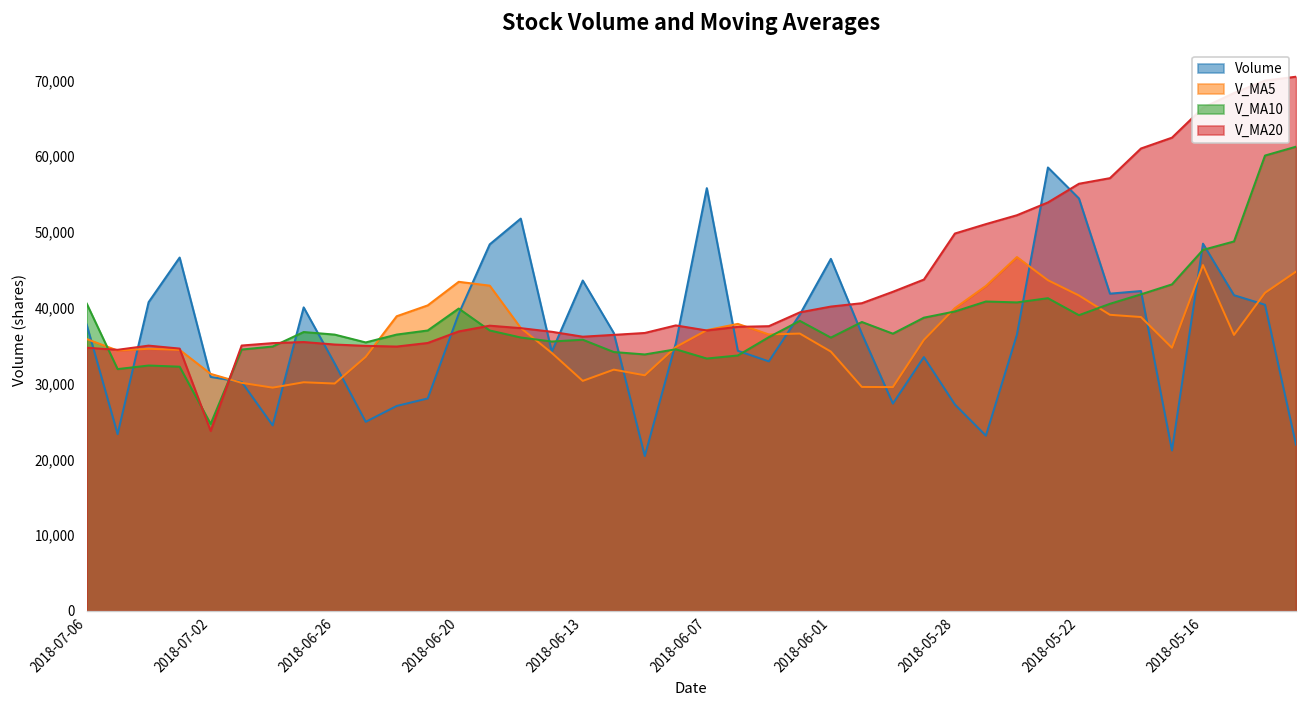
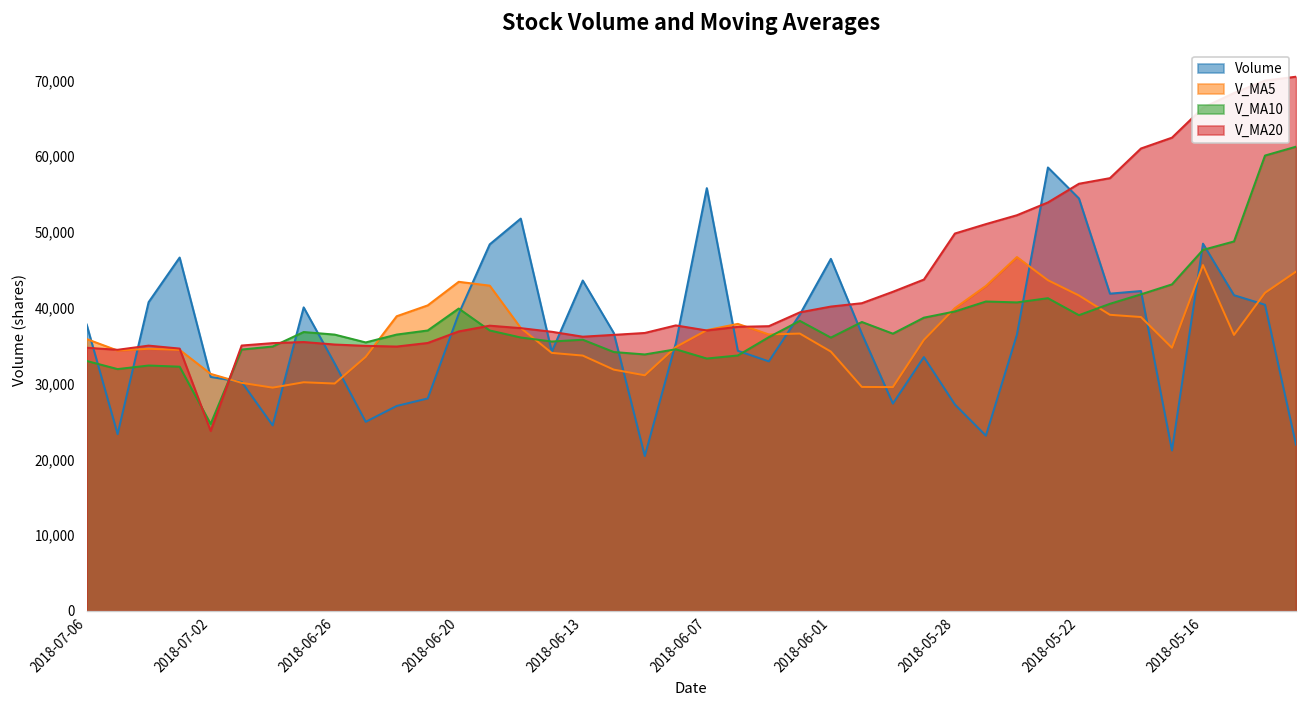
  {
    "Volume": {
      "2018-07-06": "38,000",
      "2018-07-02": "31,000",
      "2018-06-26": "33,000",
      "2018-06-20": "39,000",
      "2018-06-13": "44,000",
      "2018-06-07": "56,000",
      "2018-06-01": "46,000",
      "2018-05-28": "27,000",
      "2018-05-22": "54,000",
      "2018-05-16": "48,000"
    },
    "V_MA5": {
      "2018-07-06": "36,000",
      "2018-07-02": "31,000",
      "2018-06-26": "30,000",
      "2018-06-20": "43,000",
-     "2018-06-13": "30,000",
+     "2018-06-13": "34,000",
      "2018-06-01": "34,000",
      "2018-05-28": "40,000",
      "2018-05-22": "42,000",
      "2018-05-16": "46,000"
    },
    "V_MA10": {
-     "2018-07-06": "41,000",
+     "2018-07-06": "33,000",
      "2018-07-02": "25,000",
      "2018-06-26": "36,000",
      "2018-06-20": "40,000",
      "2018-06-07": "33,000",
      "2018-06-01": "36,000",
      "2018-05-28": "40,000",
      "2018-05-22": "39,000",
      "2018-05-16": "48,000"
    },
    "V_MA20": {
      "2018-07-06": "35,000",
      "2018-07-02": "24,000",
      "2018-06-26": "35,000",
      "2018-06-20": "37,000",
      "2018-06-01": "40,000",
      "2018-05-28": "50,000",
      "2018-05-22": "56,000"
    }
  }
